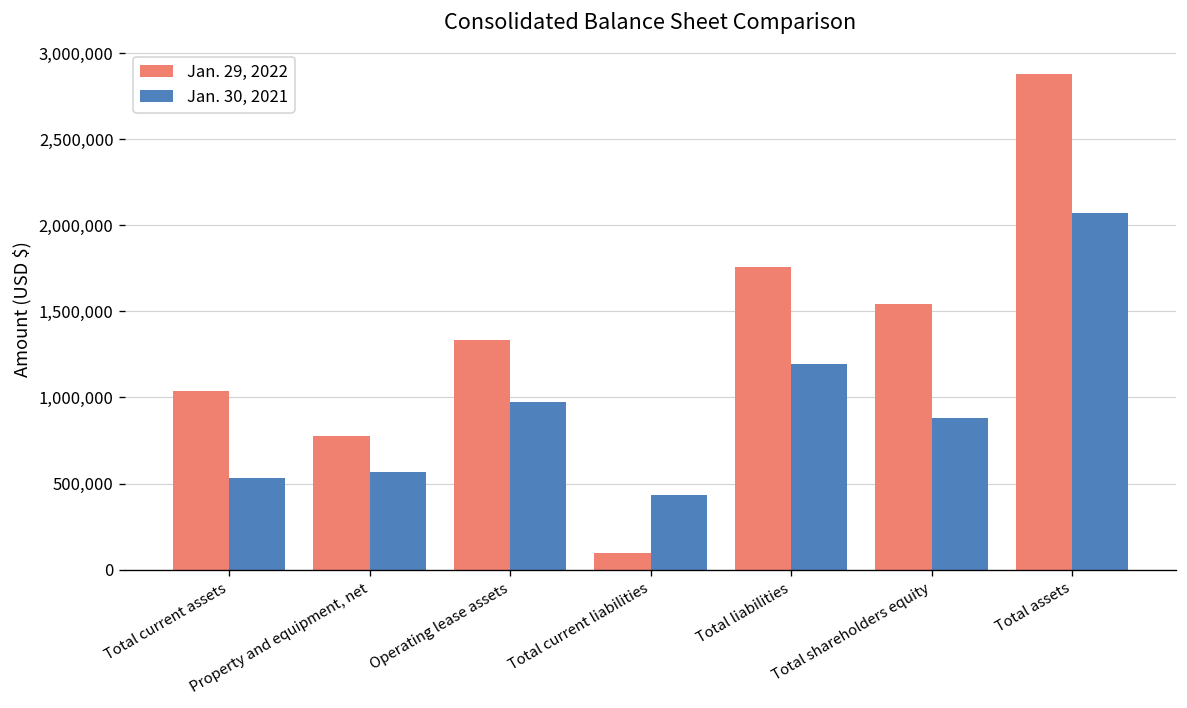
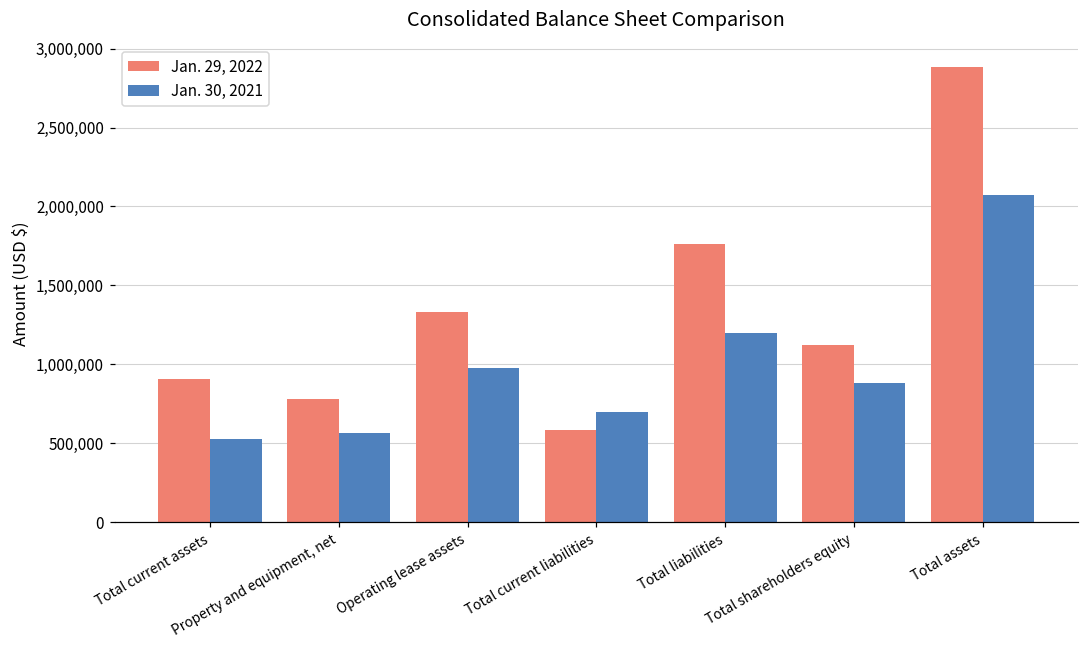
  {
    "Jan. 29, 2022": {
-     "Total current assets": "1,030,000",
+     "Total current assets": "900,000",
      "Property and equipment, net": "780,000",
      "Operating lease assets": "1,330,000",
-     "Total current liabilities": "100,000",
+     "Total current liabilities": "590,000",
      "Total liabilities": "1,760,000",
-     "Total shareholders equity": "1,540,000",
+     "Total shareholders equity": "1,120,000",
      "Total assets": "2,880,000"
    },
    "Jan. 30, 2021": {
      "Total current assets": "530,000",
      "Property and equipment, net": "570,000",
      "Operating lease assets": "980,000",
-     "Total current liabilities": "440,000",
+     "Total current liabilities": "700,000",
      "Total liabilities": "1,200,000",
      "Total shareholders equity": "880,000",
      "Total assets": "2,070,000"
    }
  }
